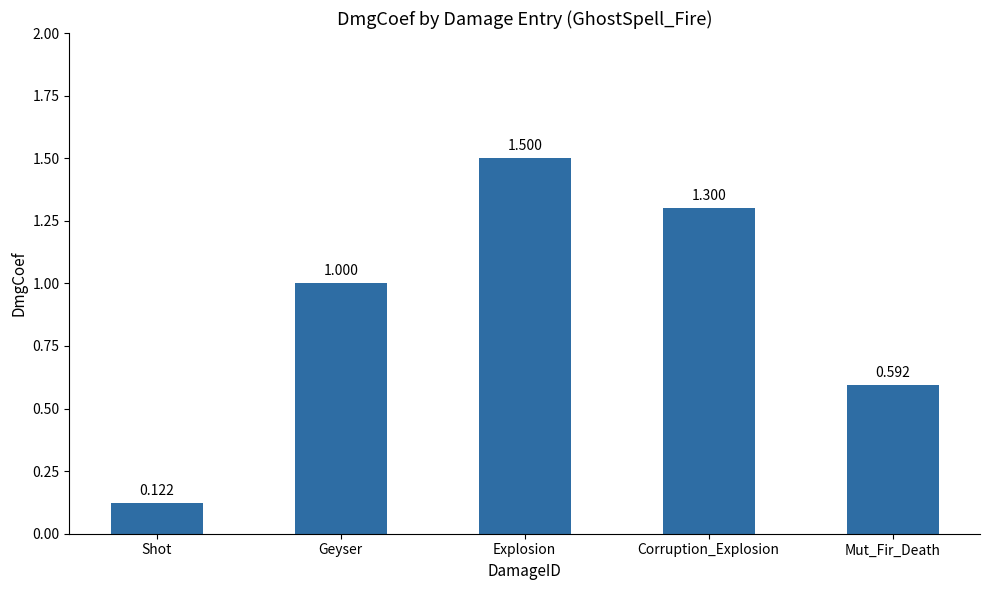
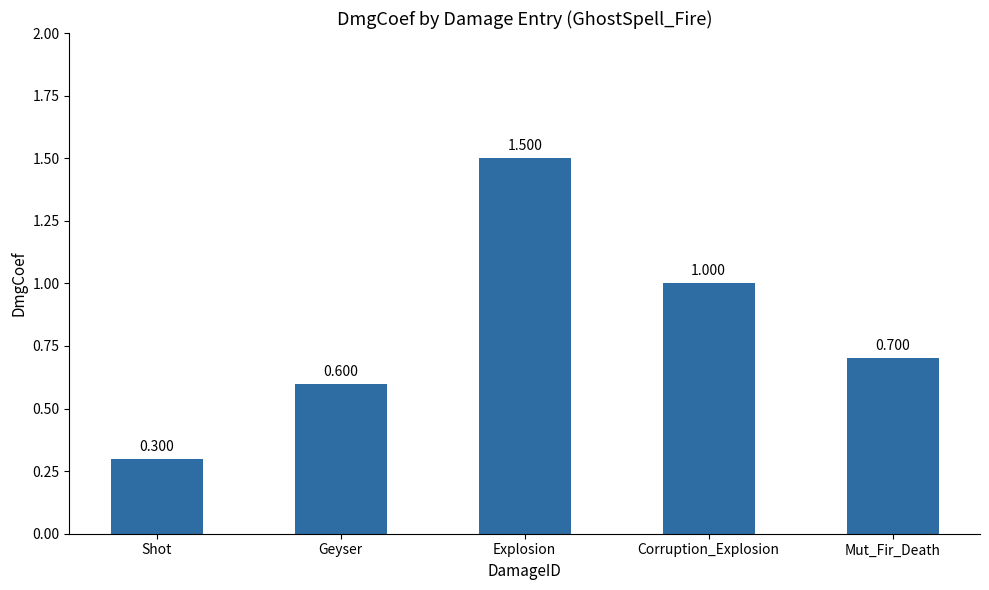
  {
-   "Shot": 0.122,
-   "Geyser": 1.000,
+   "Shot": 0.300,
+   "Geyser": 0.600,
    "Explosion": 1.500,
-   "Corruption_Explosion": 1.300,
-   "Mut_Fir_Death": 0.592
+   "Corruption_Explosion": 1.000,
+   "Mut_Fir_Death": 0.700
  }
